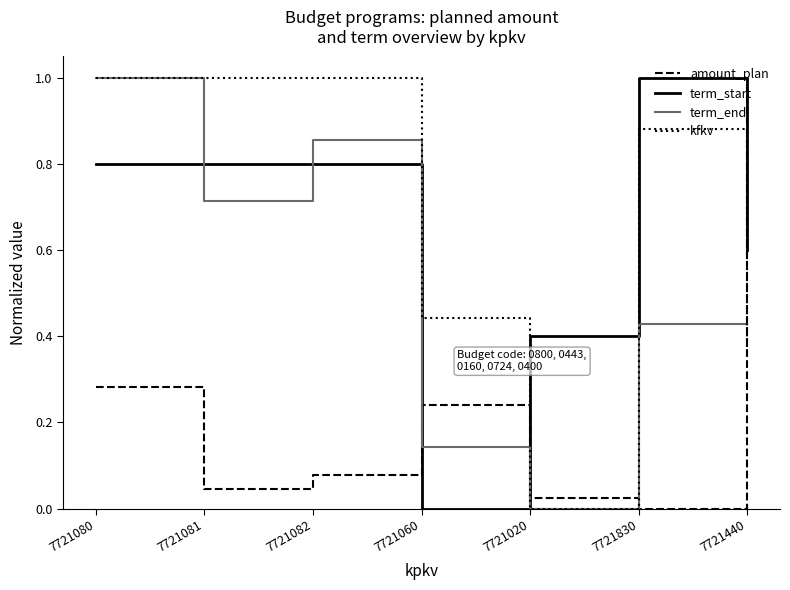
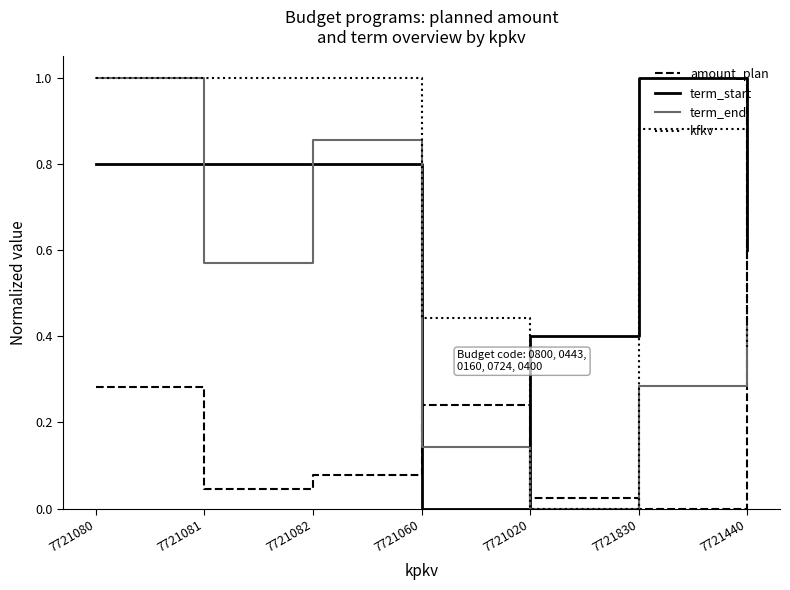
  {
    "term_end": {
-     "7721081": 0.71,
+     "7721081": 0.57,
      "7721082": 0.86,
      "7721060": 0.14,
-     "7721830": 0.43,
+     "7721830": 0.29,
      "7721440": 0.43
    }
  }
